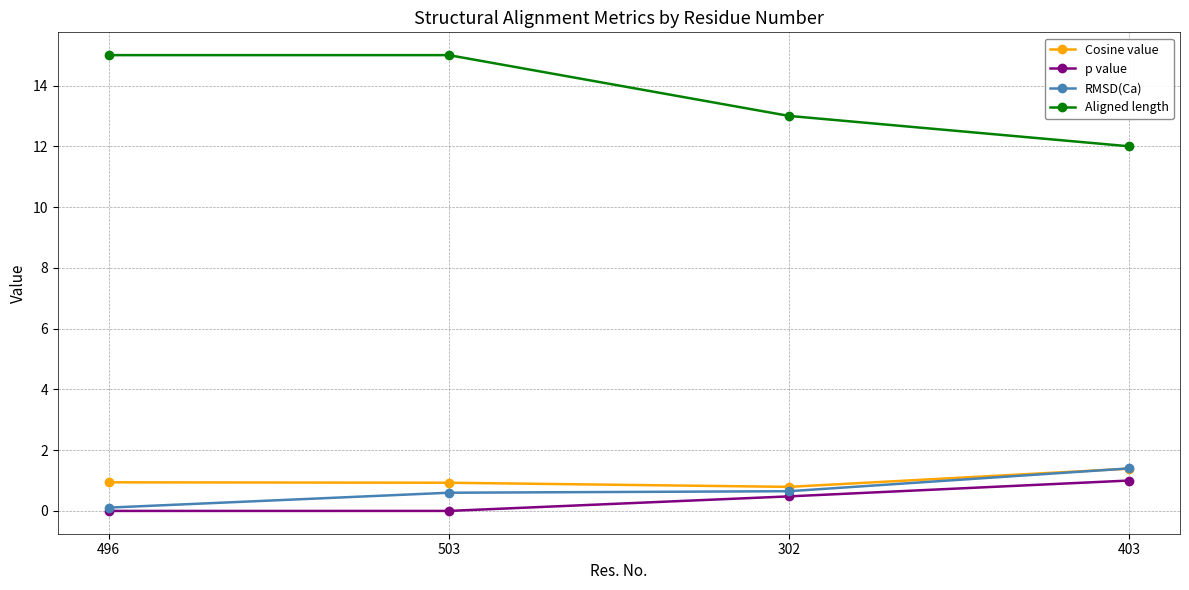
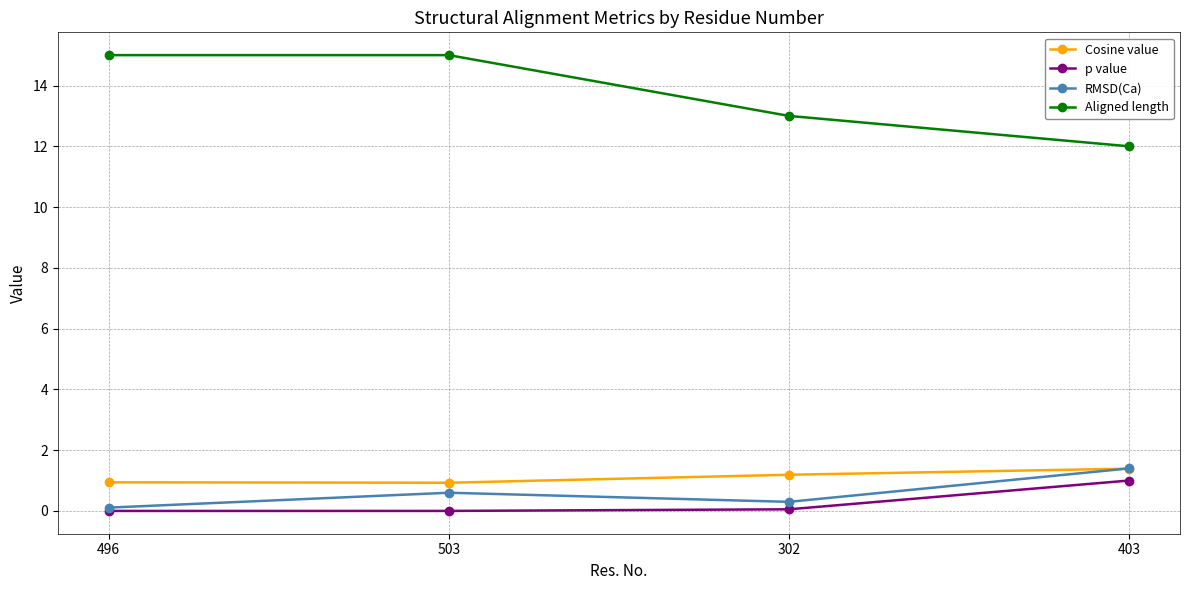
  {
    "Cosine value": {
      "496": 0.9,
      "503": 0.9,
-     "302": 0.8
+     "302": 1.2
    },
    "p value": {
      "496": 0.0,
      "503": 0.0,
-     "302": 0.5,
+     "302": 0.1,
      "403": 1.0
    },
    "RMSD(Ca)": {
      "496": 0.1,
      "503": 0.6,
-     "302": 0.7
+     "302": 0.3
    },
    "Aligned length": {
      "496": 15.0,
      "503": 15.0,
      "302": 13.0,
      "403": 12.0
    }
  }
